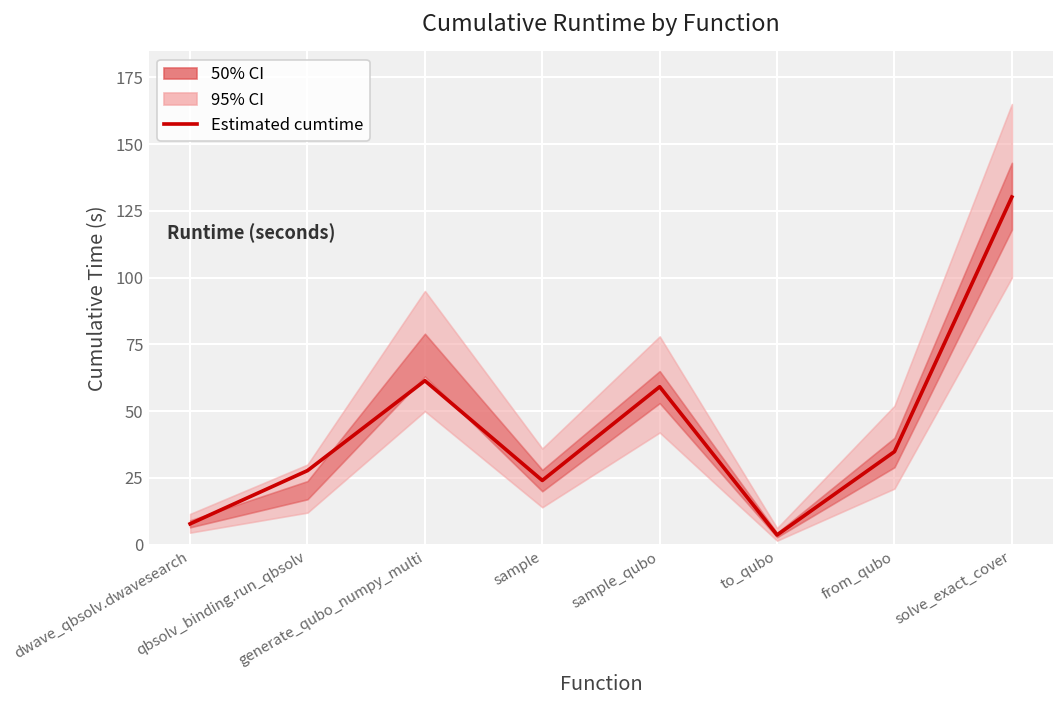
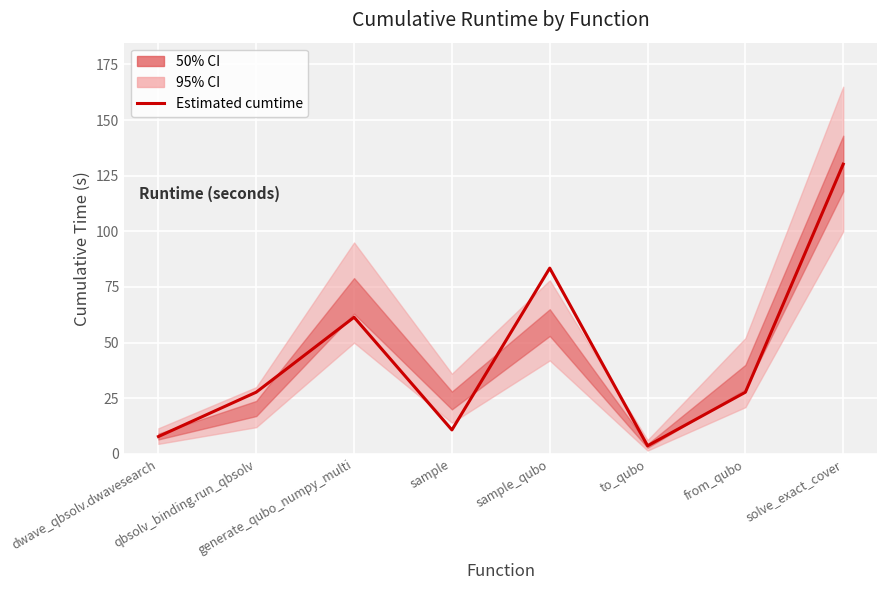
  {
    "Estimated cumtime": {
      "dwave_qbsolv.dwavesearch": 8,
      "qbsolv_binding.run_qbsolv": 28,
      "generate_qubo_numpy_multi": 61,
-     "sample": 24,
-     "sample_qubo": 59,
-     "from_qubo": 35,
+     "sample": 11,
+     "sample_qubo": 83,
+     "from_qubo": 28,
      "solve_exact_cover": 130
    }
  }
